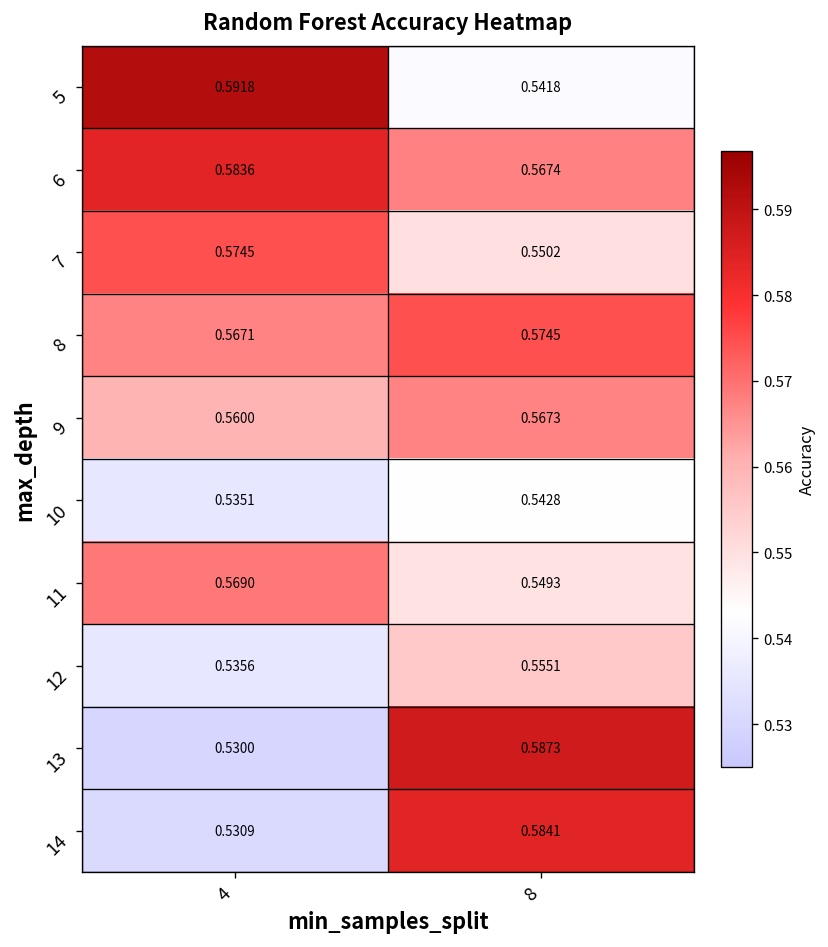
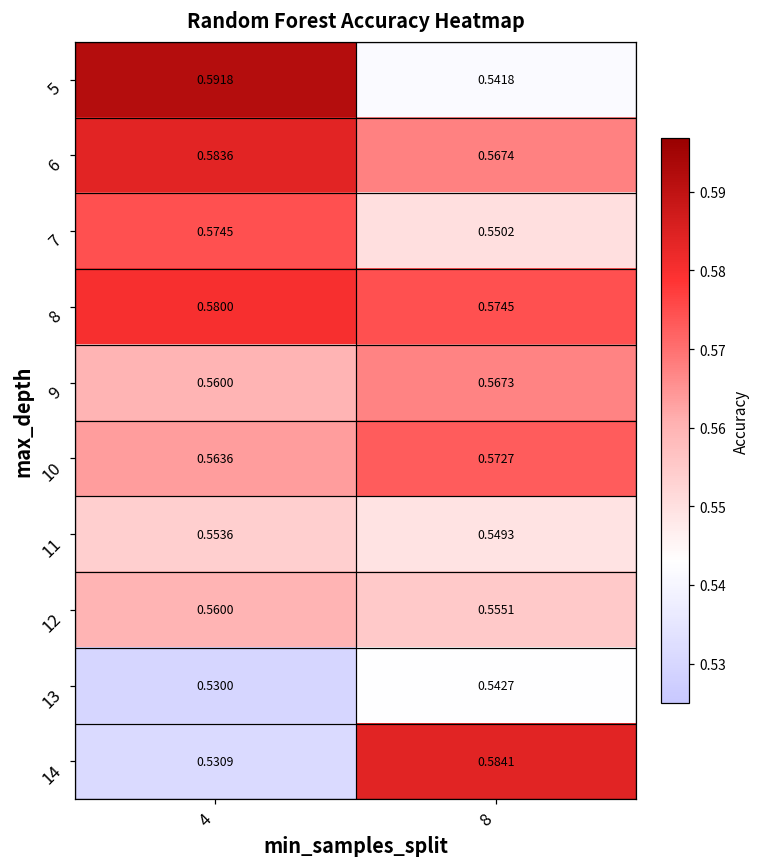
  {
    "5": {
      "4": 0.5918,
      "8": 0.5418
    },
    "6": {
      "4": 0.5836,
      "8": 0.5674
    },
    "7": {
      "4": 0.5745,
      "8": 0.5502
    },
    "8": {
-     "4": 0.5671,
+     "4": 0.5800,
      "8": 0.5745
    },
    "9": {
      "4": 0.5600,
      "8": 0.5673
    },
    "10": {
-     "4": 0.5351,
-     "8": 0.5428
+     "4": 0.5636,
+     "8": 0.5727
    },
    "11": {
-     "4": 0.5690,
+     "4": 0.5536,
      "8": 0.5493
    },
    "12": {
-     "4": 0.5356,
+     "4": 0.5600,
      "8": 0.5551
    },
    "13": {
      "4": 0.5300,
-     "8": 0.5873
+     "8": 0.5427
    },
    "14": {
      "4": 0.5309,
      "8": 0.5841
    }
  }
